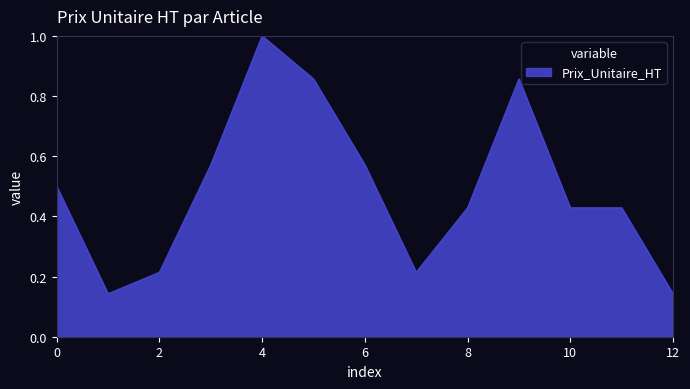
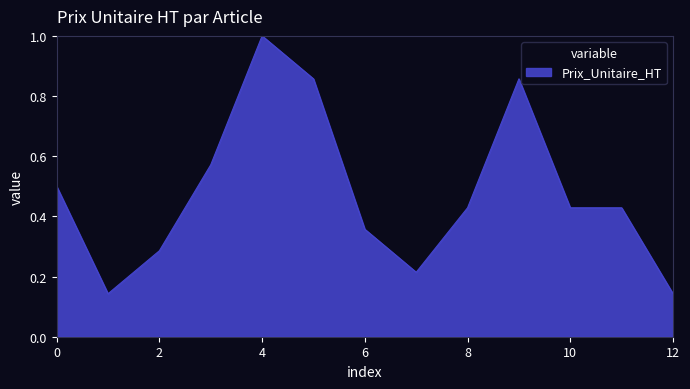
  {
    "0": 0.50,
-   "2": 0.21,
+   "2": 0.29,
    "4": 1.00,
-   "6": 0.57,
+   "6": 0.36,
    "8": 0.43,
    "10": 0.43,
    "12": 0.14
  }
